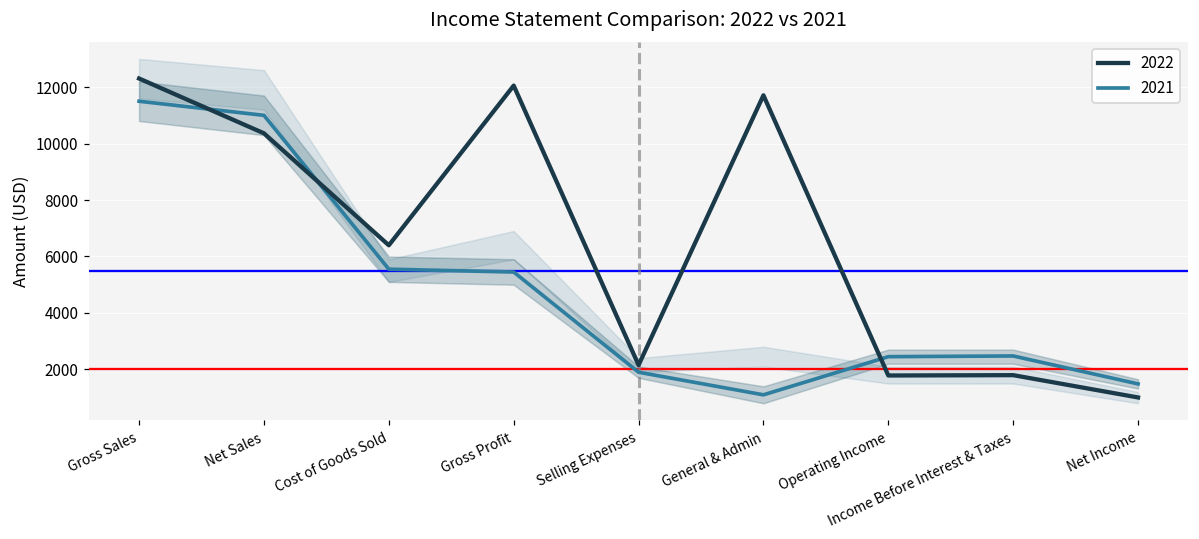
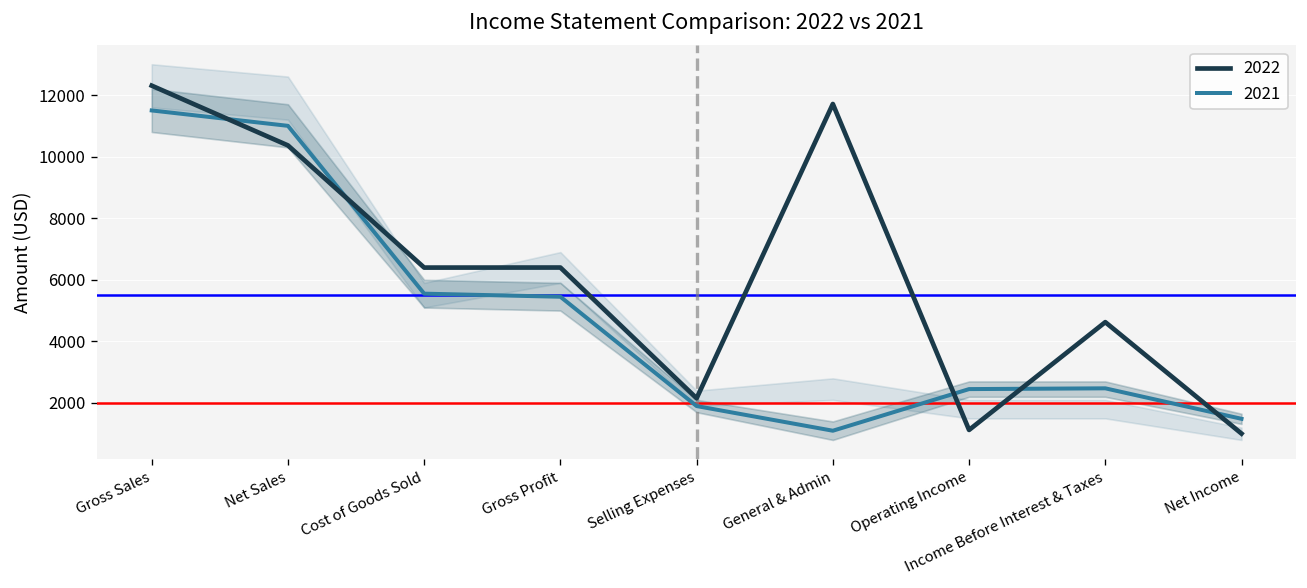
  {
    "2022": {
      "Gross Sales": 12300,
      "Net Sales": 10400,
      "Cost of Goods Sold": 6400,
-     "Gross Profit": 12100,
+     "Gross Profit": 6400,
      "General & Admin": 11700,
-     "Operating Income": 1800,
-     "Income Before Interest & Taxes": 1800,
+     "Operating Income": 1100,
+     "Income Before Interest & Taxes": 4600,
      "Net Income": 1000
    }
  }
